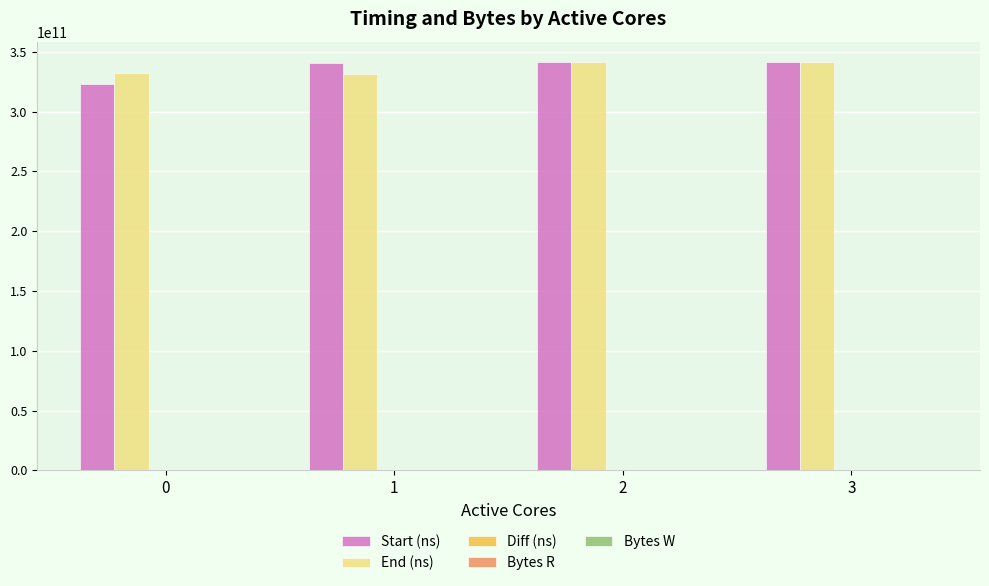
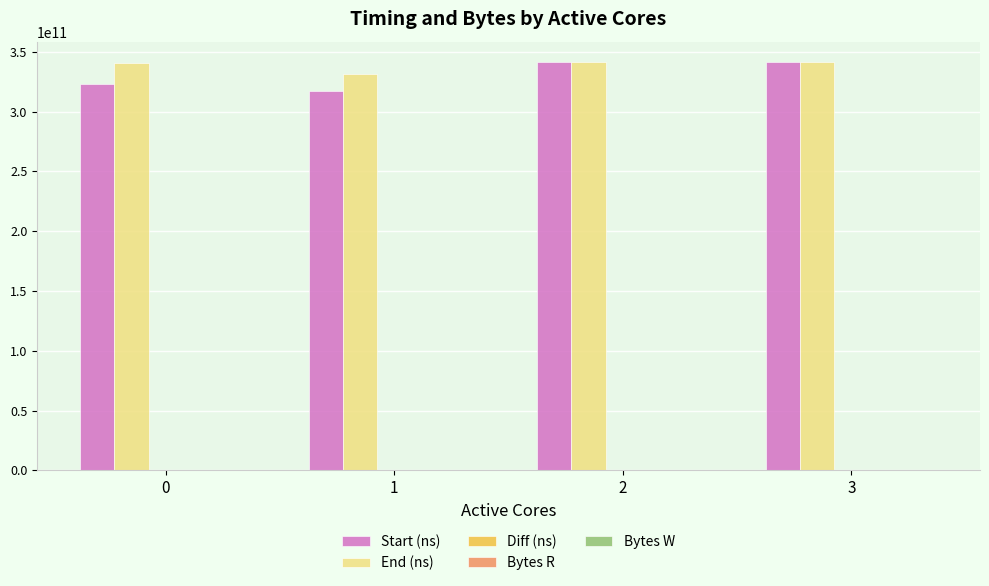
  {
    "Start (ns)": {
      "0": 323000000000,
-     "1": 341000000000,
+     "1": 317000000000,
      "2": 341000000000,
      "3": 341000000000
    },
    "End (ns)": {
-     "0": 332000000000,
+     "0": 341000000000,
      "1": 332000000000,
      "2": 341000000000,
      "3": 341000000000
    }
  }
